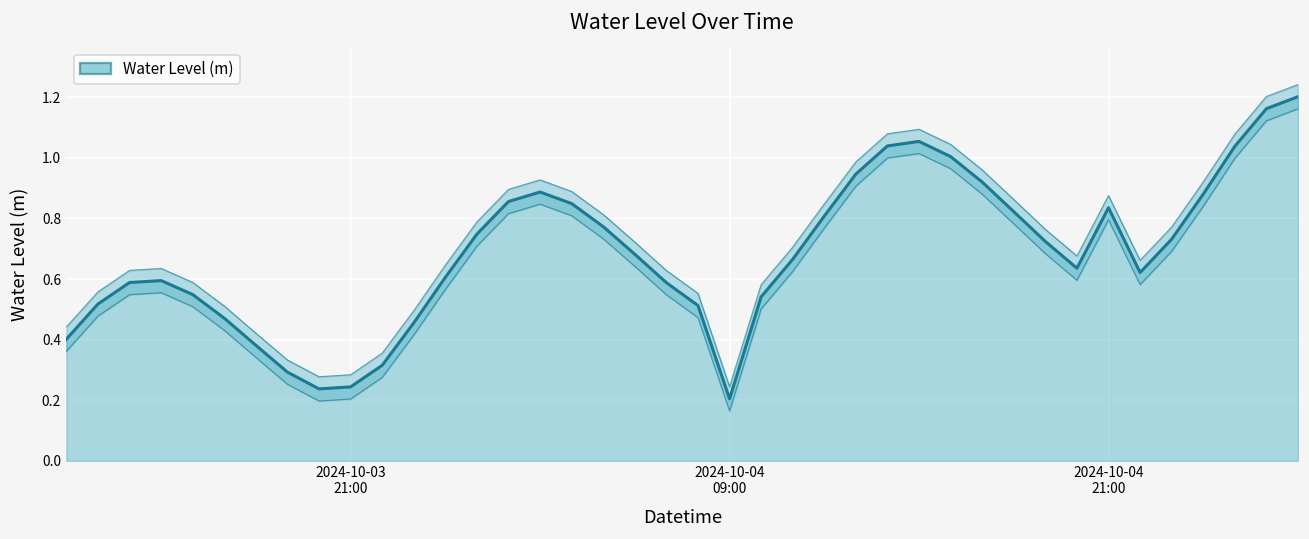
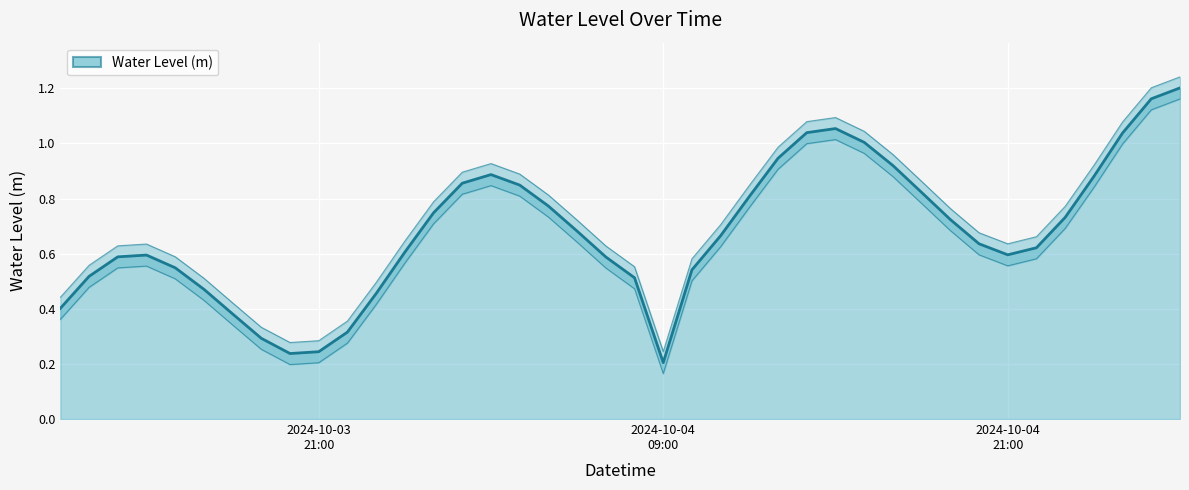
  {
    "Water Level (m)": {
      "2024-10-03 21:00": 0.24,
      "2024-10-04 09:00": 0.20,
-     "2024-10-04 21:00": 0.84
+     "2024-10-04 21:00": 0.60
    }
  }
